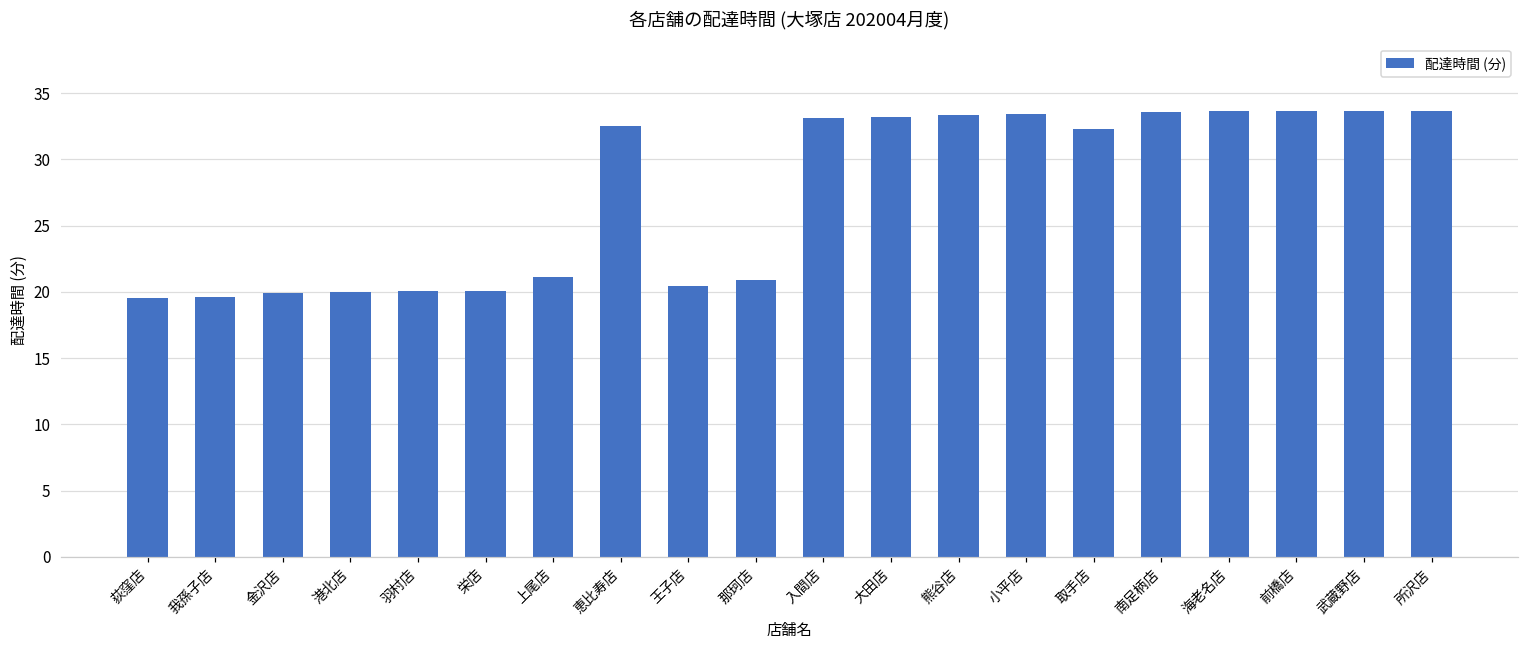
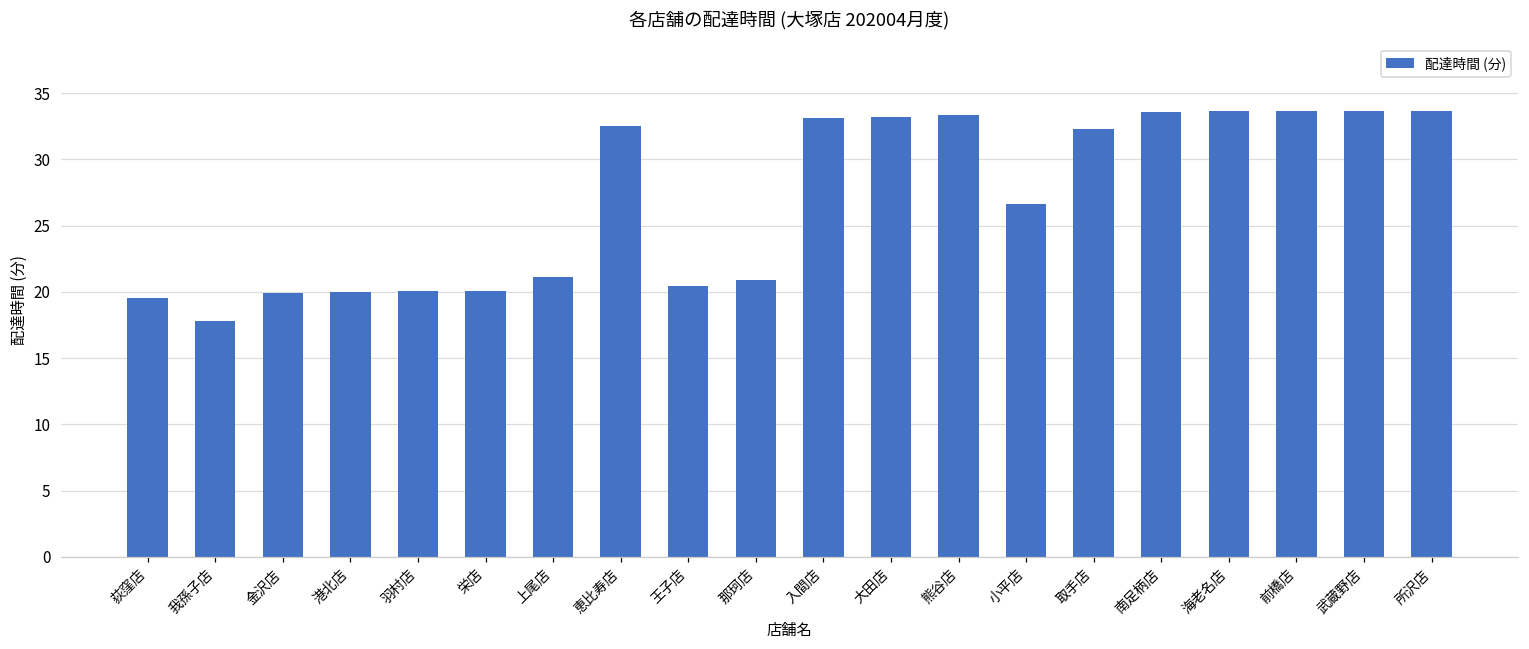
  {
    "荻窪店": 19.6,
-   "我孫子店": 19.6,
+   "我孫子店": 17.8,
    "金沢店": 19.9,
    "港北店": 20.0,
    "羽村店": 20.1,
    "栄店": 20.1,
    "上尾店": 21.1,
    "恵比寿店": 32.5,
    "王子店": 20.4,
    "那珂店": 20.9,
    "入間店": 33.2,
    "大田店": 33.2,
    "熊谷店": 33.3,
-   "小平店": 33.4,
+   "小平店": 26.6,
    "取手店": 32.3,
    "南足柄店": 33.6,
    "海老名店": 33.6,
    "前橋店": 33.7,
    "武蔵野店": 33.7,
    "所沢店": 33.7
  }
